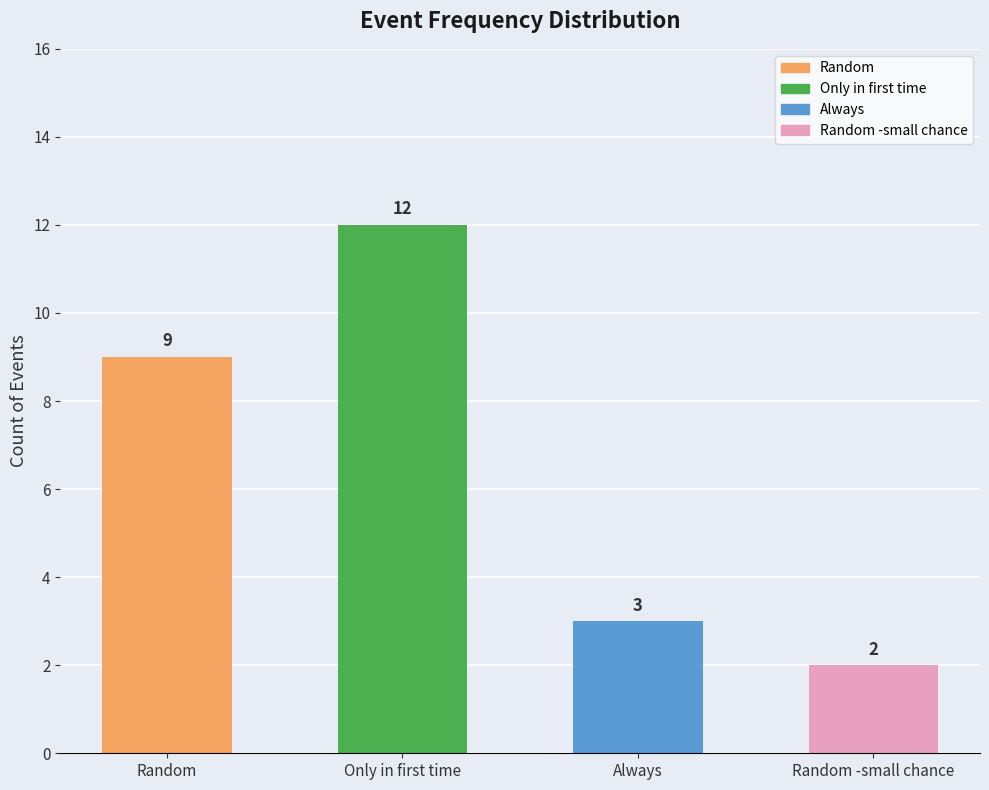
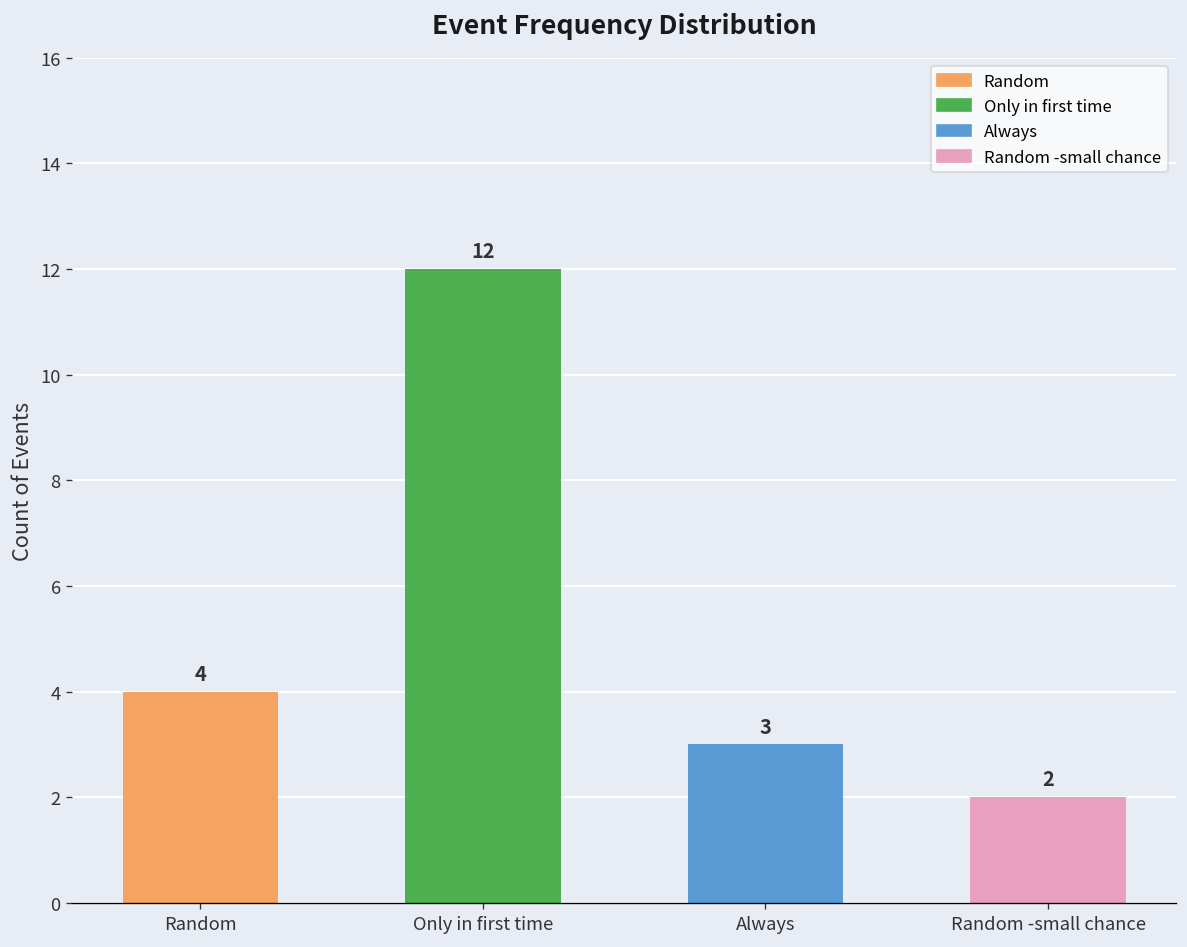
  {
-   "Random": 9,
+   "Random": 4,
    "Only in first time": 12,
    "Always": 3,
    "Random -small chance": 2
  }
